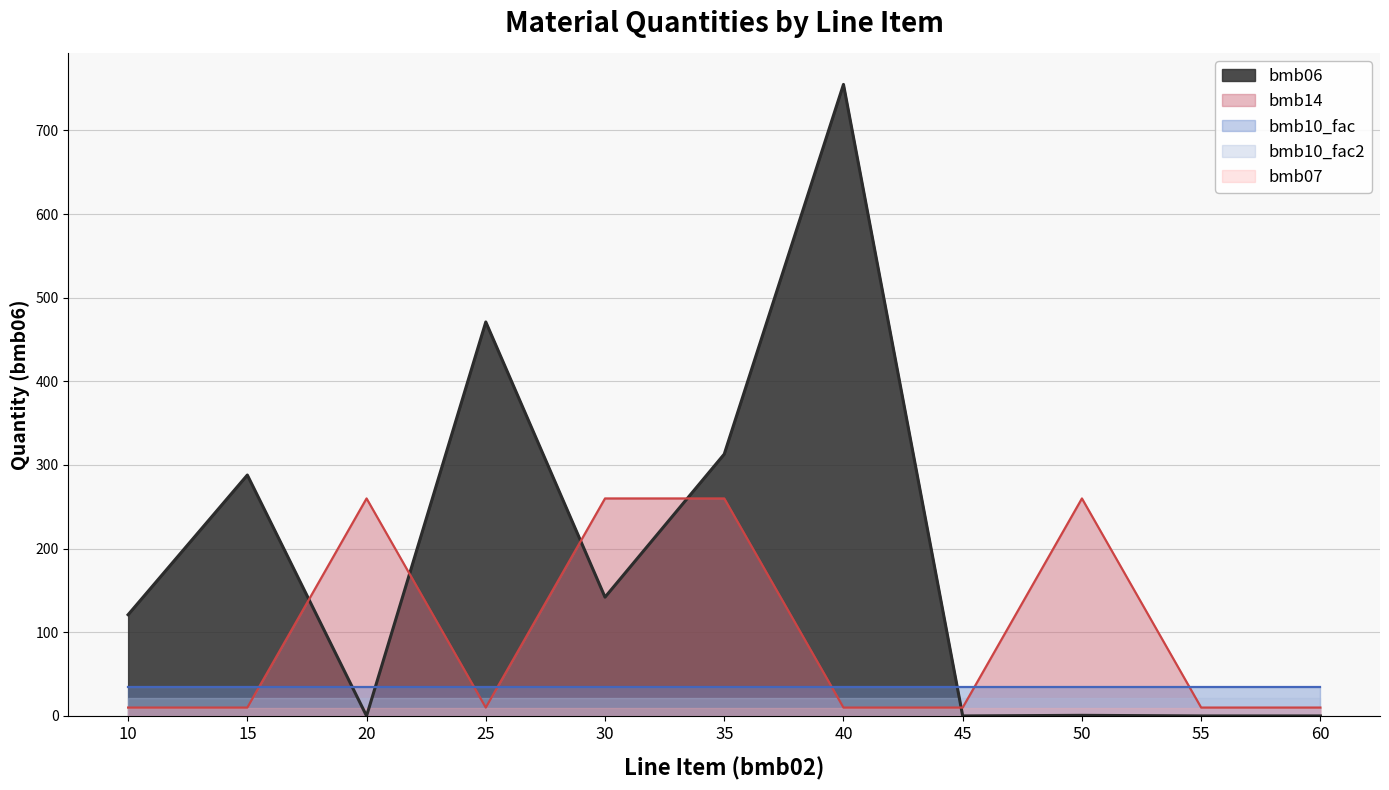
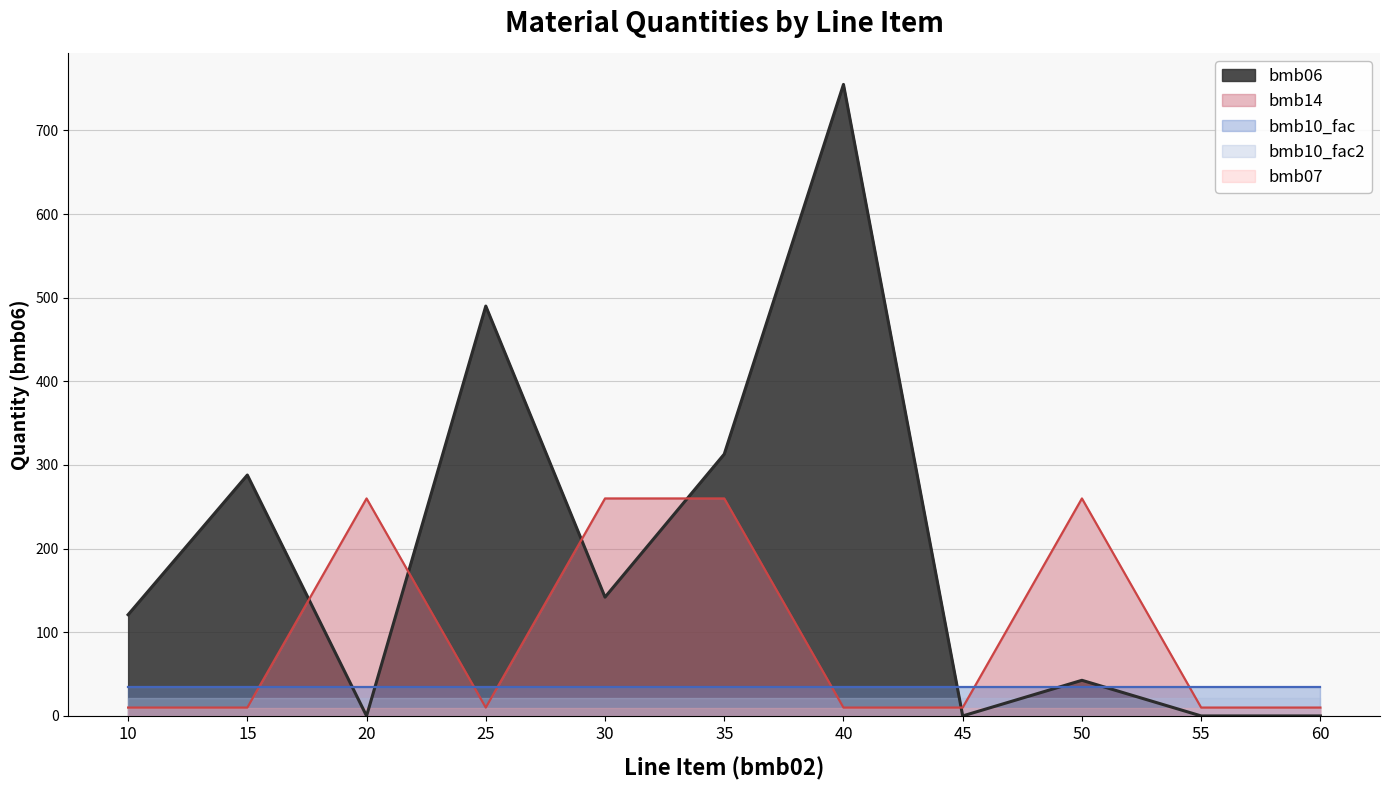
  {
    "bmb06": {
      "10": 120,
      "15": 290,
      "20": 0,
-     "25": 470,
+     "25": 490,
      "30": 140,
      "35": 310,
      "40": 760,
      "45": 0,
-     "50": 0,
+     "50": 40,
      "55": 0,
      "60": 0
    },
    "bmb14": {
      "20": 260,
      "30": 260,
      "35": 260,
      "50": 260
    },
    "bmb10_fac": {
      "10": 40,
      "15": 40,
      "20": 40,
      "25": 40,
      "30": 40,
      "35": 40,
      "40": 40,
      "45": 40,
      "50": 40,
      "55": 40,
      "60": 40
    }
  }
